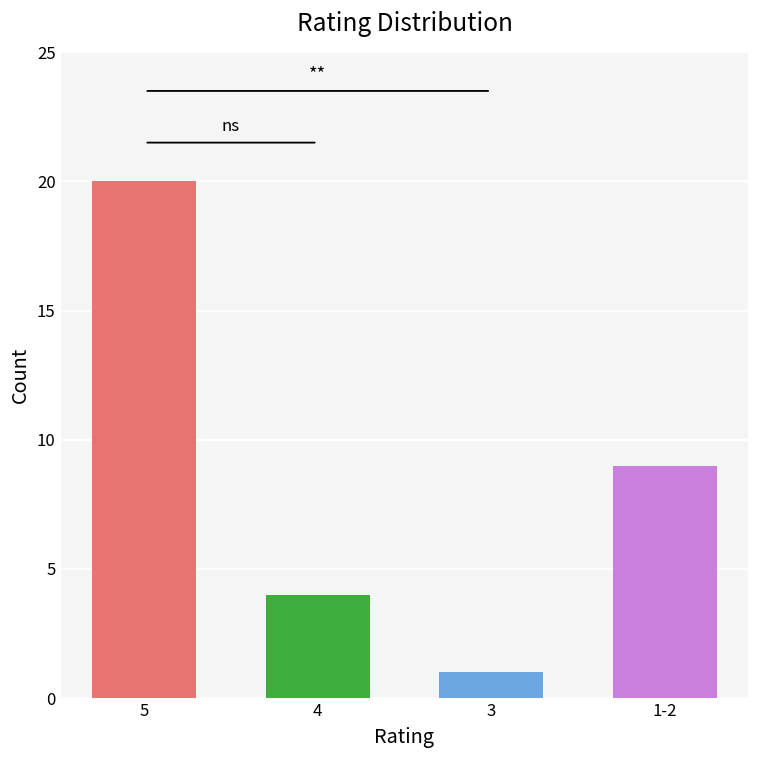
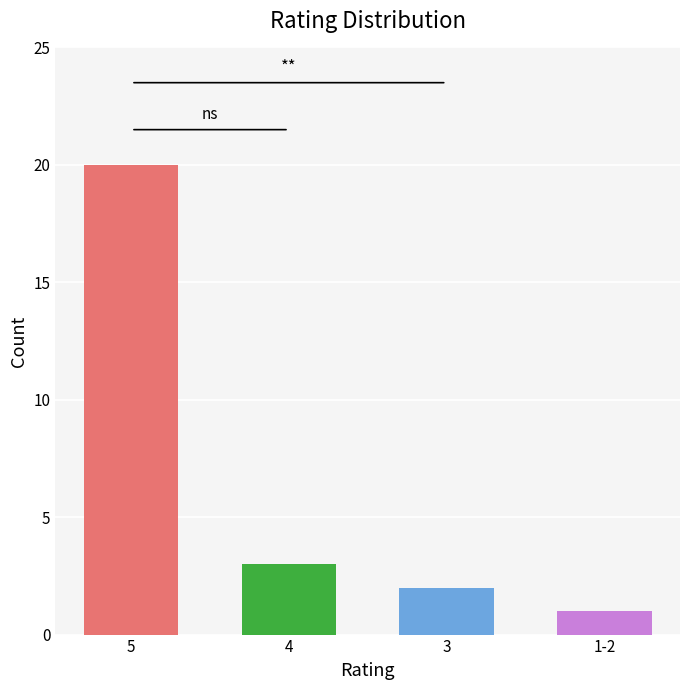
  {
    "5": 20,
-   "4": 4,
-   "3": 1,
-   "1-2": 9
+   "4": 3,
+   "3": 2,
+   "1-2": 1
  }
